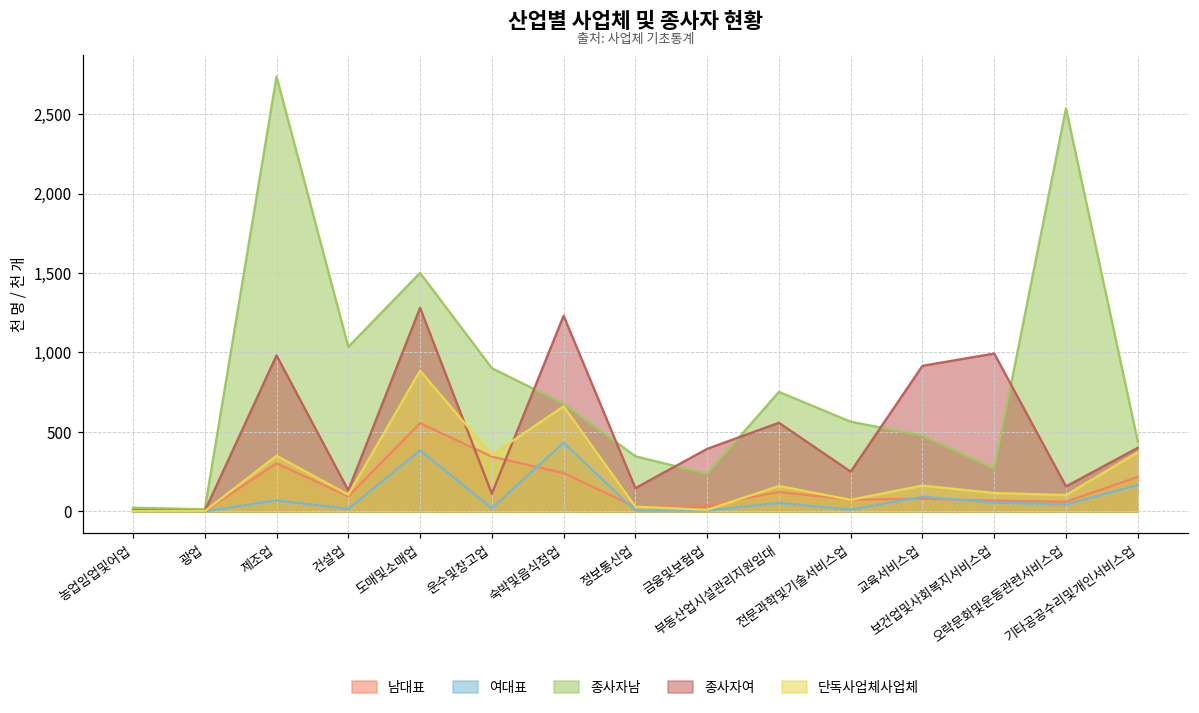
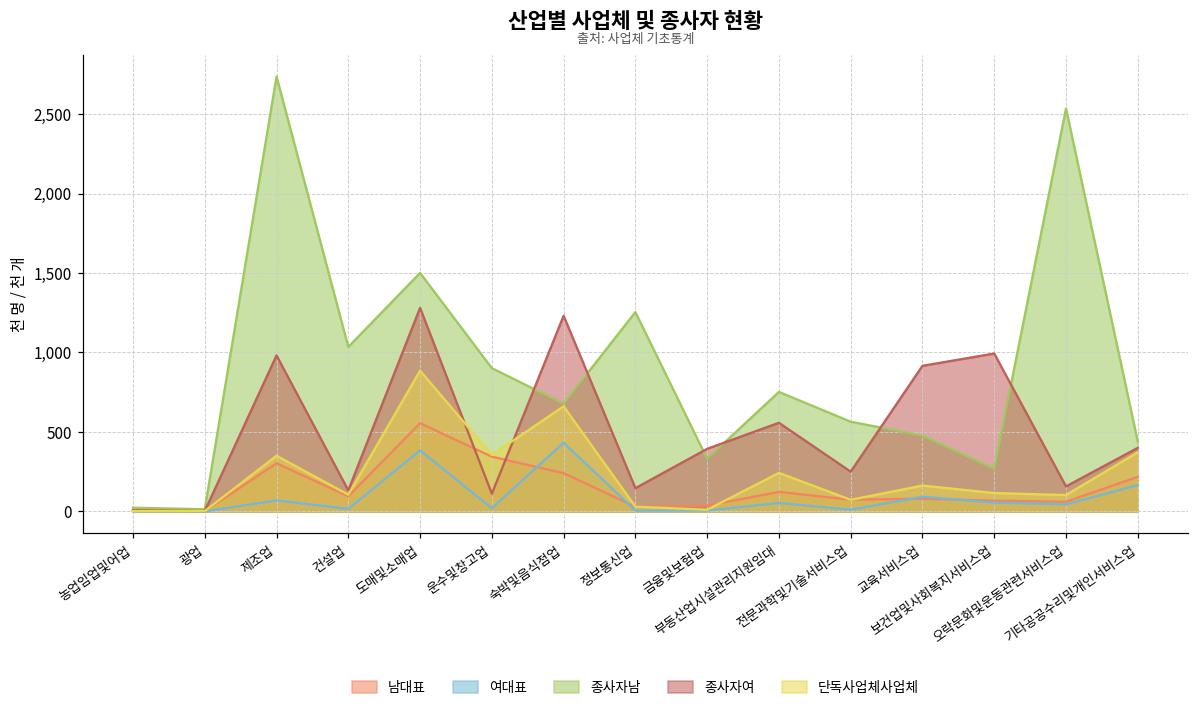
  {
    "여대표": {
      "제조업": "70",
      "건설업": "20",
      "도매및소매업": "380",
      "운수및창고업": "20",
      "숙박및음식점업": "430",
      "정보통신업": "10",
      "부동산업시설관리지원임대": "50",
      "전문과학및기술서비스업": "10",
      "기타공공수리및개인서비스업": "170"
    },
    "종사자남": {
      "제조업": "2,740",
      "건설업": "1,040",
      "도매및소매업": "1,500",
      "운수및창고업": "900",
-     "정보통신업": "350",
-     "금융및보험업": "240",
+     "정보통신업": "1,250",
+     "금융및보험업": "330",
      "부동산업시설관리지원임대": "750",
      "전문과학및기술서비스업": "560",
      "교육서비스업": "480",
      "보건업및사회복지서비스업": "270",
      "오락문화및운동관련서비스업": "2,540",
      "기타공공수리및개인서비스업": "440"
    },
    "단독사업체사업체": {
      "제조업": "350",
      "도매및소매업": "890",
-     "부동산업시설관리지원임대": "160",
+     "부동산업시설관리지원임대": "240",
      "교육서비스업": "160",
      "보건업및사회복지서비스업": "120",
      "오락문화및운동관련서비스업": "100",
      "기타공공수리및개인서비스업": "370"
    }
  }
